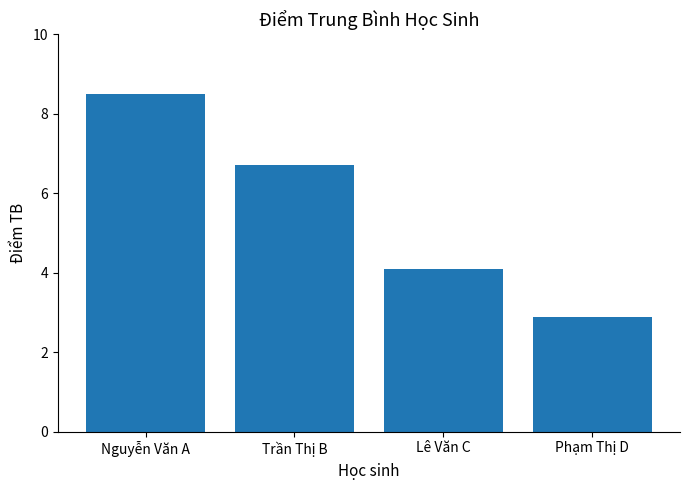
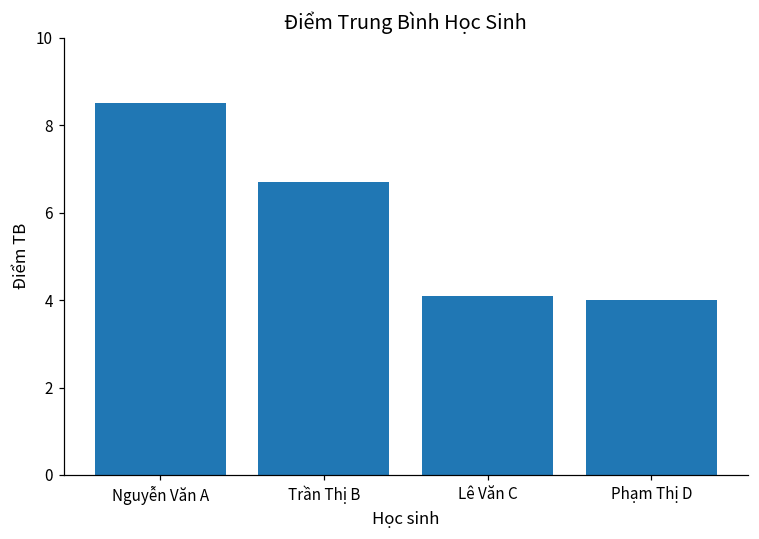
  {
    "Nguyễn Văn A": 8.5,
    "Trần Thị B": 6.7,
    "Lê Văn C": 4.1,
-   "Phạm Thị D": 2.9
+   "Phạm Thị D": 4.0
  }
